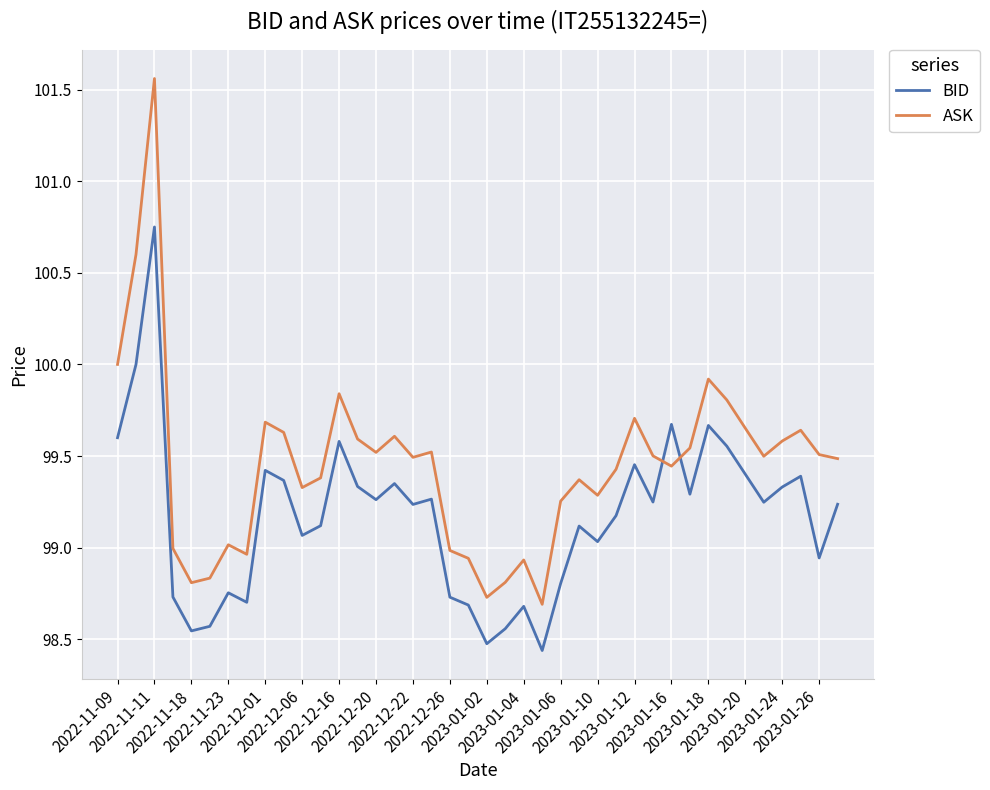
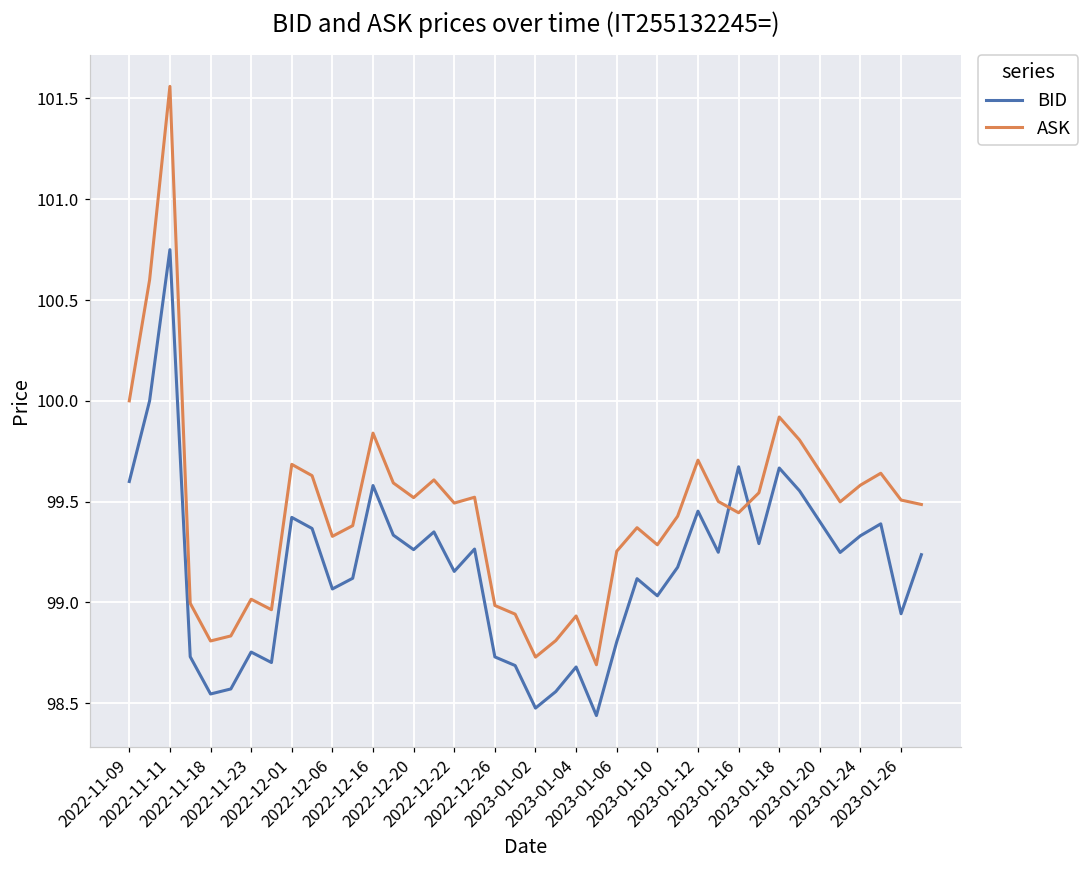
  {
    "BID": {
      "2022-11-09": 99.60,
      "2022-11-11": 100.75,
      "2022-11-18": 98.55,
      "2022-11-23": 98.75,
      "2022-12-01": 99.42,
      "2022-12-06": 99.07,
      "2022-12-16": 99.58,
      "2022-12-20": 99.26,
-     "2022-12-22": 99.24,
+     "2022-12-22": 99.15,
      "2022-12-26": 98.73,
      "2023-01-02": 98.48,
      "2023-01-04": 98.68,
      "2023-01-06": 98.81,
      "2023-01-10": 99.03,
      "2023-01-12": 99.45,
      "2023-01-16": 99.67,
      "2023-01-18": 99.67,
      "2023-01-20": 99.40,
      "2023-01-24": 99.33,
      "2023-01-26": 98.94
    },
    "ASK": {
      "2022-11-09": 100.00,
      "2022-11-11": 101.56,
      "2022-11-18": 98.81,
      "2022-11-23": 99.02,
      "2022-12-01": 99.69,
      "2022-12-06": 99.33,
      "2022-12-16": 99.84,
      "2022-12-20": 99.52,
      "2022-12-22": 99.49,
      "2022-12-26": 98.99,
      "2023-01-02": 98.73,
      "2023-01-04": 98.93,
      "2023-01-06": 99.25,
      "2023-01-10": 99.29,
      "2023-01-12": 99.71,
      "2023-01-16": 99.45,
      "2023-01-18": 99.92,
      "2023-01-20": 99.65,
      "2023-01-24": 99.58,
      "2023-01-26": 99.51
    }
  }
